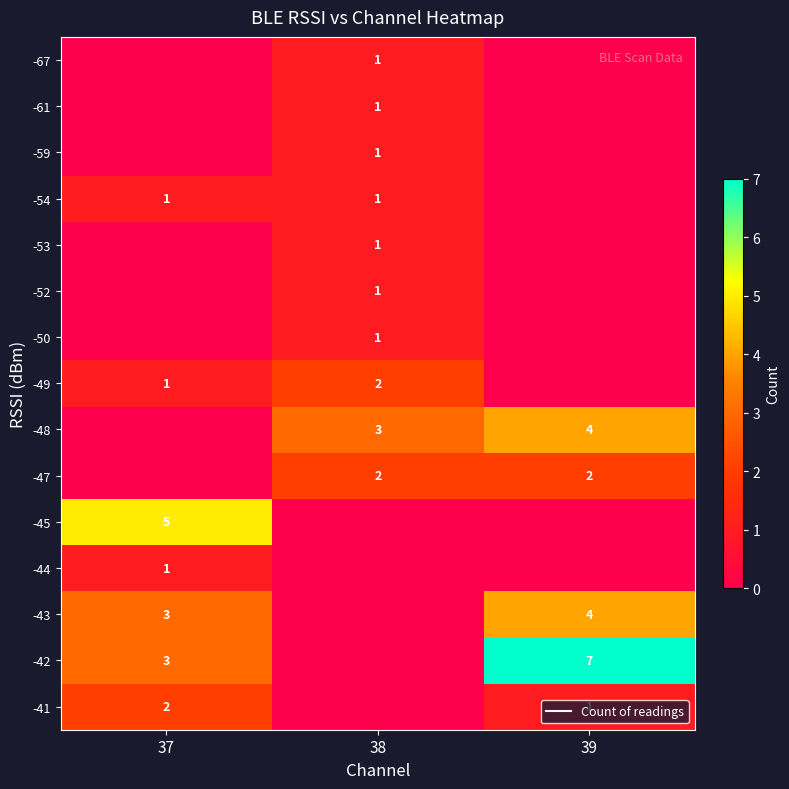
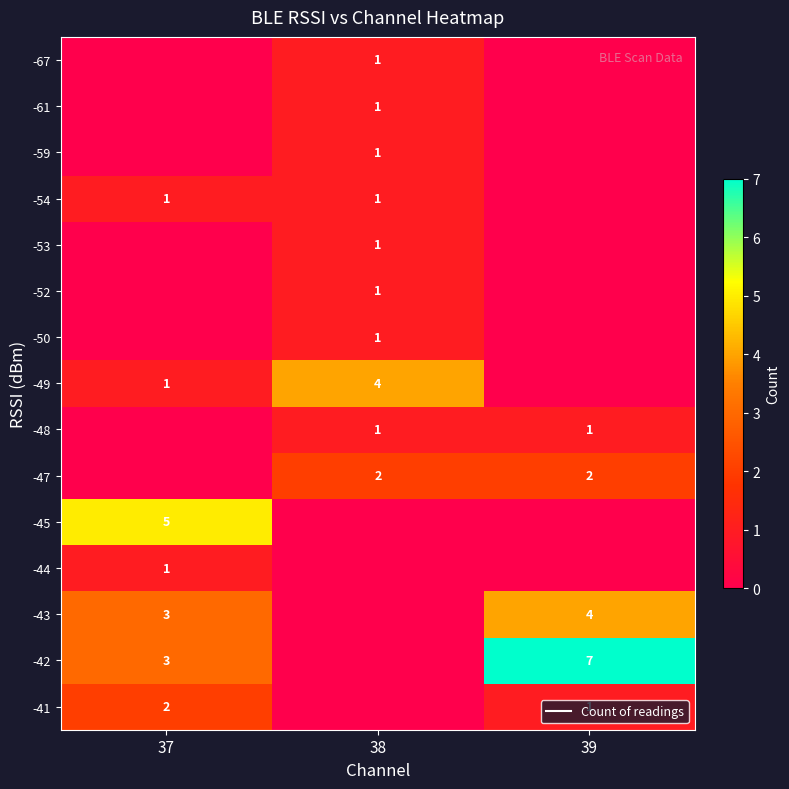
  {
    "-67": {
      "38": 1
    },
    "-61": {
      "38": 1
    },
    "-59": {
      "38": 1
    },
    "-54": {
      "37": 1,
      "38": 1
    },
    "-53": {
      "38": 1
    },
    "-52": {
      "38": 1
    },
    "-50": {
      "38": 1
    },
    "-49": {
      "37": 1,
-     "38": 2
+     "38": 4
    },
    "-48": {
-     "38": 3,
-     "39": 4
+     "38": 1,
+     "39": 1
    },
    "-47": {
      "38": 2,
      "39": 2
    },
    "-45": {
      "37": 5
    },
    "-44": {
      "37": 1
    },
    "-43": {
      "37": 3,
      "39": 4
    },
    "-42": {
      "37": 3,
      "39": 7
    },
    "-41": {
      "37": 2
    }
  }
